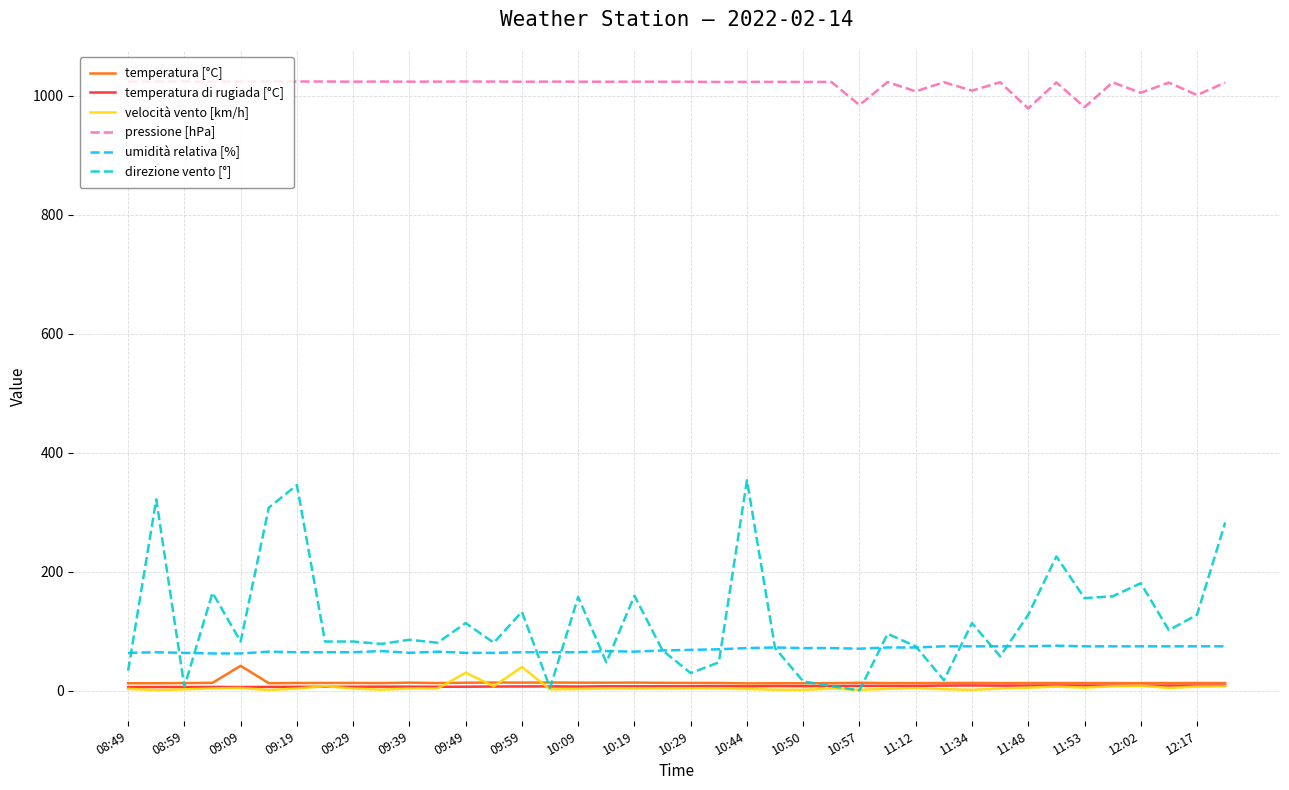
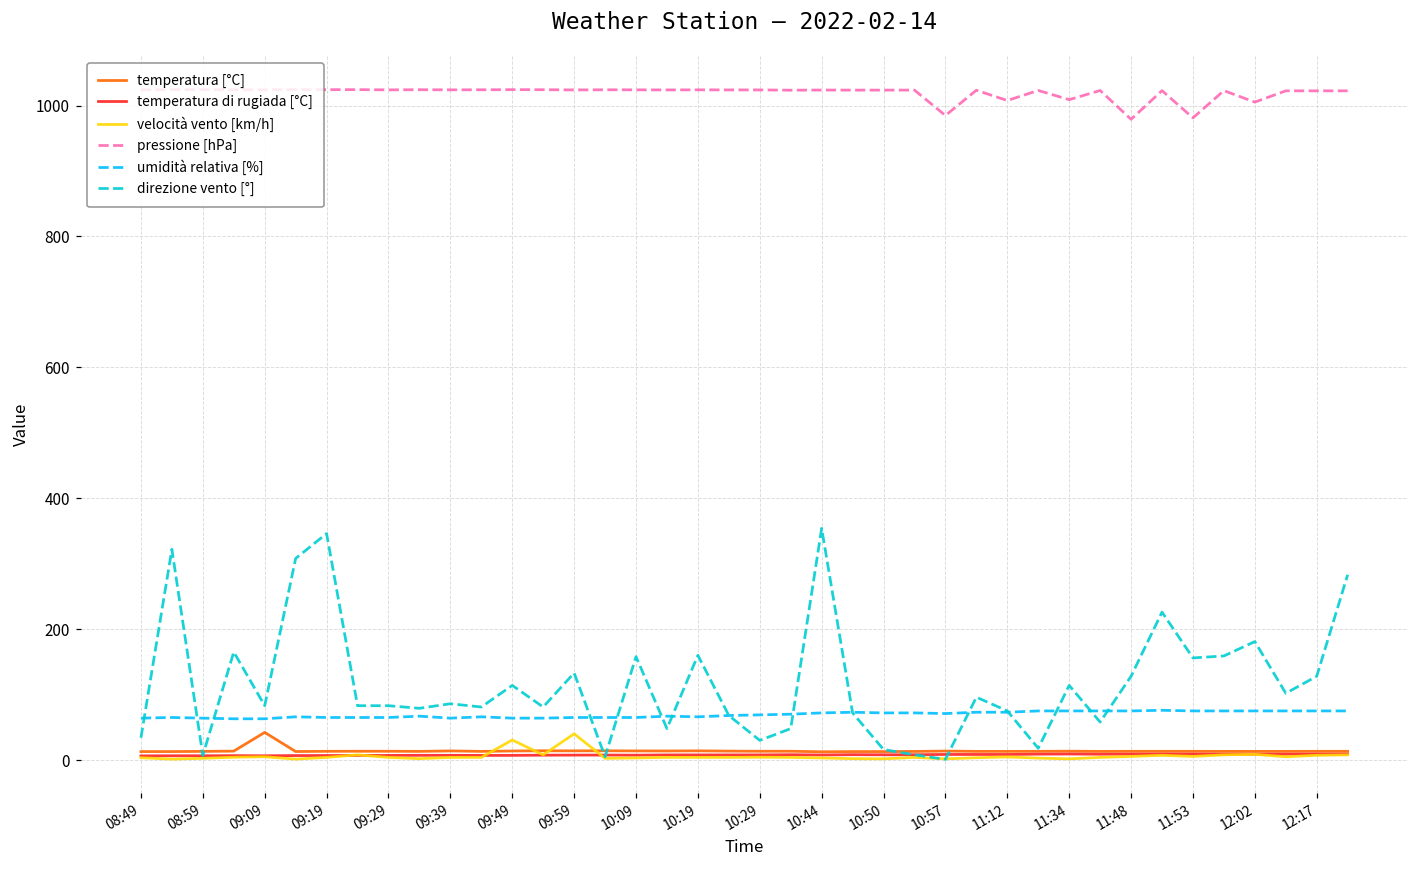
  {
    "temperatura [°C]": {
      "08:49": 10,
      "08:59": 10,
      "09:09": 40,
      "09:19": 10,
      "09:29": 10,
      "09:39": 10,
      "09:49": 10,
      "09:59": 10,
      "10:09": 10,
      "10:19": 10,
      "10:29": 10,
      "10:44": 10,
      "10:57": 10,
      "11:12": 10,
      "11:34": 10,
      "11:48": 10,
      "11:53": 10,
      "12:17": 10
    },
    "temperatura di rugiada [°C]": {
      "09:49": 10,
      "09:59": 10,
      "10:44": 10,
      "10:50": 10,
      "10:57": 10,
      "11:34": 10
    },
    "velocità vento [km/h]": {
      "09:49": 30,
      "09:59": 40,
      "10:44": 0,
      "10:50": 0,
      "11:34": 0
    },
    "pressione [hPa]": {
      "09:19": 1020,
      "09:29": 1020,
      "09:39": 1020,
      "09:49": 1020,
      "09:59": 1020,
      "10:09": 1020,
      "10:19": 1020,
      "10:29": 1020,
      "10:44": 1020,
      "10:50": 1020,
      "10:57": 980,
      "11:12": 1010,
      "11:34": 1010,
      "11:48": 980,
      "11:53": 980,
      "12:02": 1010,
-     "12:17": 1000
+     "12:17": 1020
    }
  }
